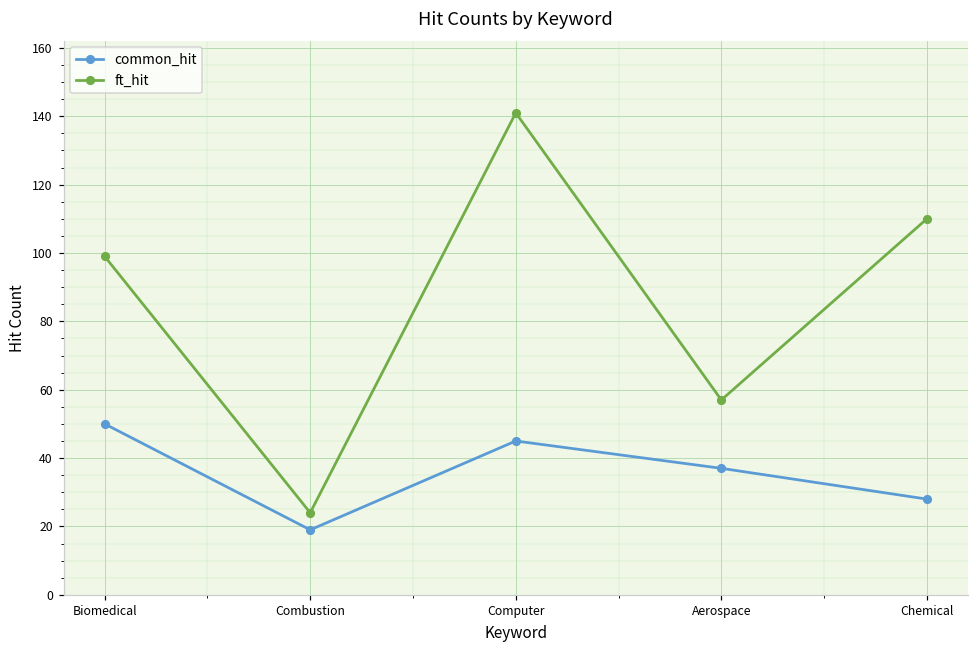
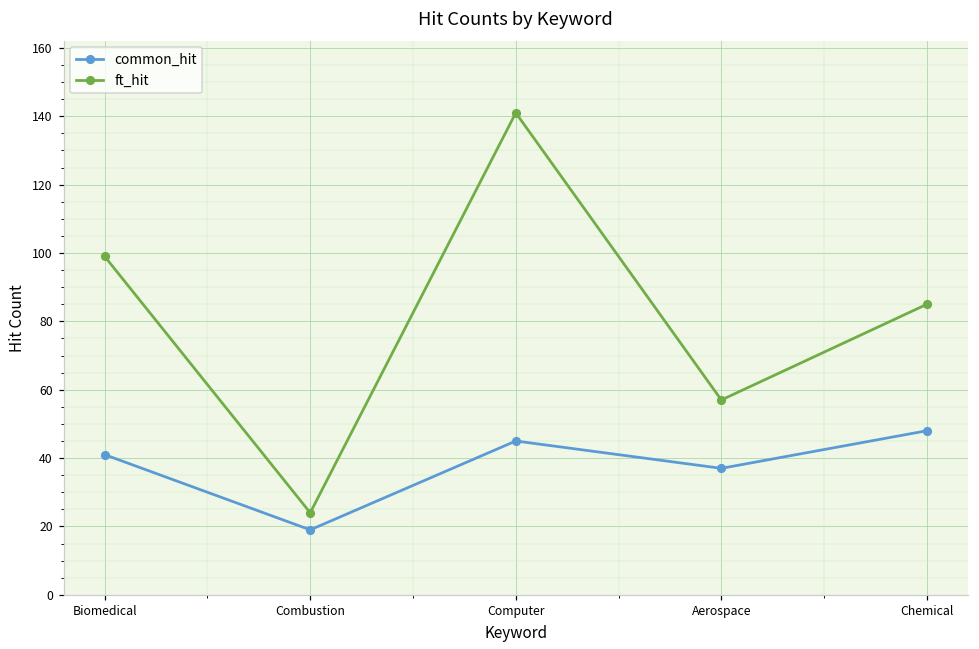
  {
    "common_hit": {
-     "Biomedical": 50,
+     "Biomedical": 41,
      "Combustion": 19,
      "Computer": 45,
      "Aerospace": 37,
-     "Chemical": 28
+     "Chemical": 48
    },
    "ft_hit": {
      "Biomedical": 99,
      "Combustion": 24,
      "Computer": 141,
      "Aerospace": 57,
-     "Chemical": 110
+     "Chemical": 85
    }
  }
